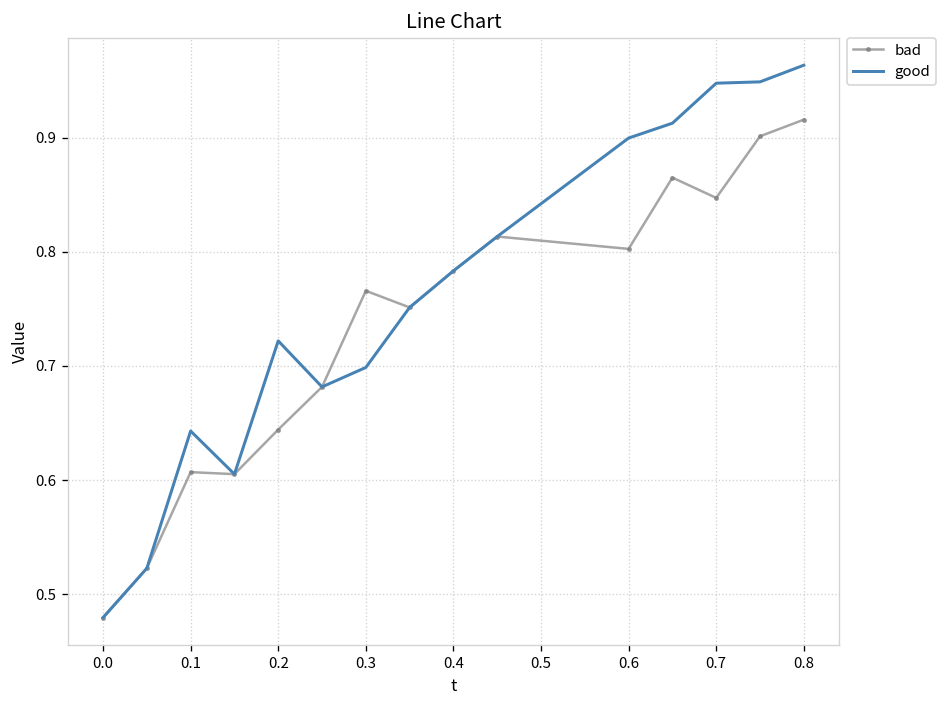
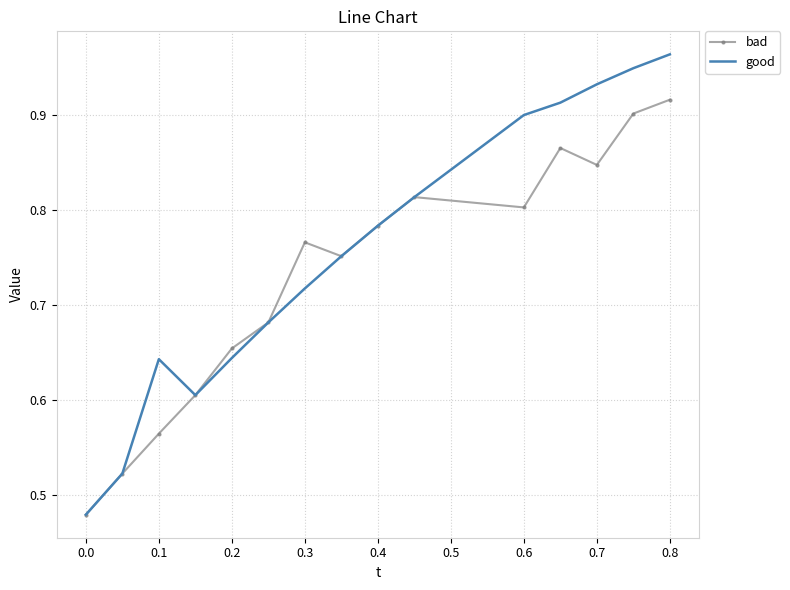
  {
    "bad": {
-     "0.1": 0.61,
-     "0.2": 0.64,
+     "0.1": 0.56,
+     "0.2": 0.65,
      "0.3": 0.77,
      "0.6": 0.80,
      "0.7": 0.85,
      "0.8": 0.92
    },
    "good": {
      "0.1": 0.64,
-     "0.2": 0.72,
-     "0.3": 0.70,
+     "0.2": 0.64,
+     "0.3": 0.72,
      "0.6": 0.90,
-     "0.7": 0.95,
+     "0.7": 0.93,
      "0.8": 0.96
    }
  }
